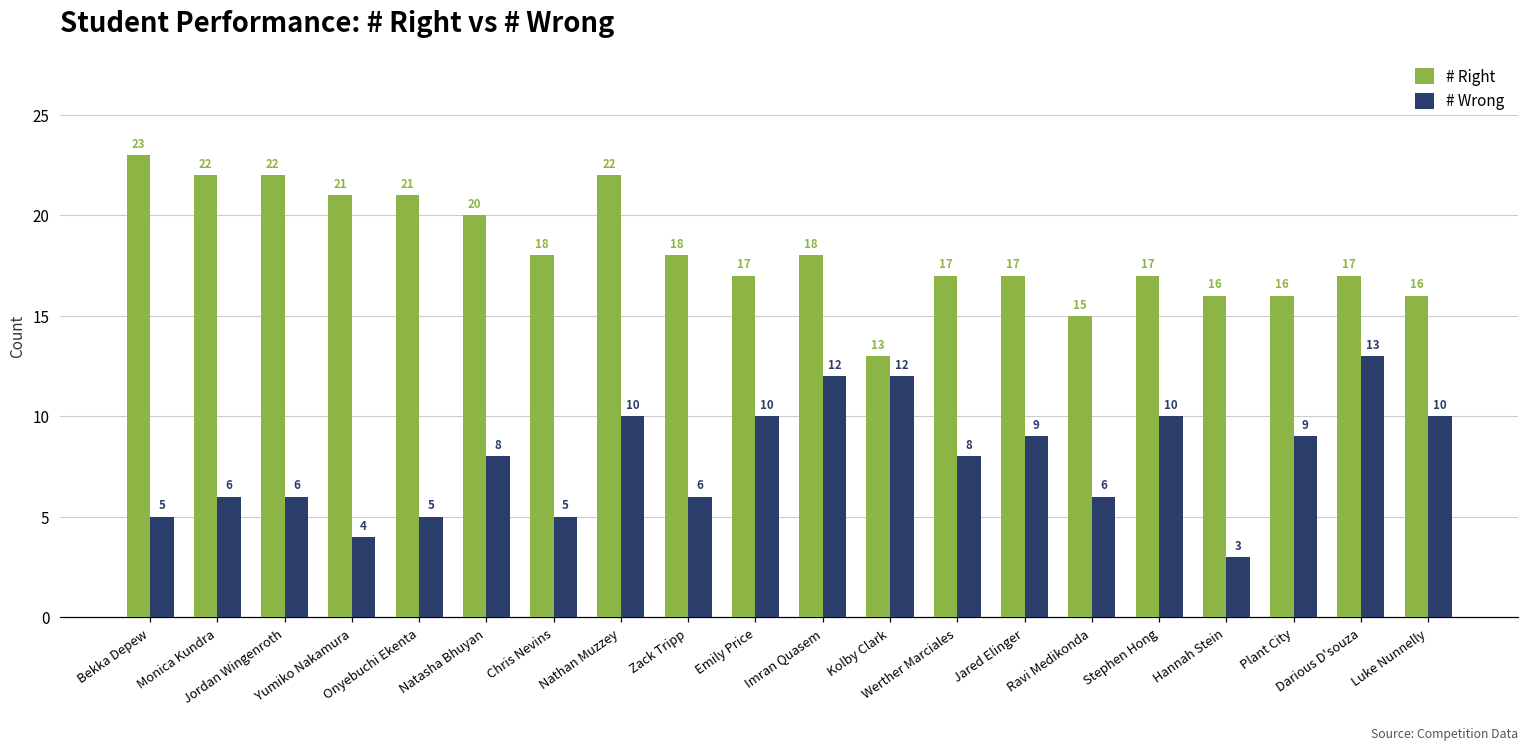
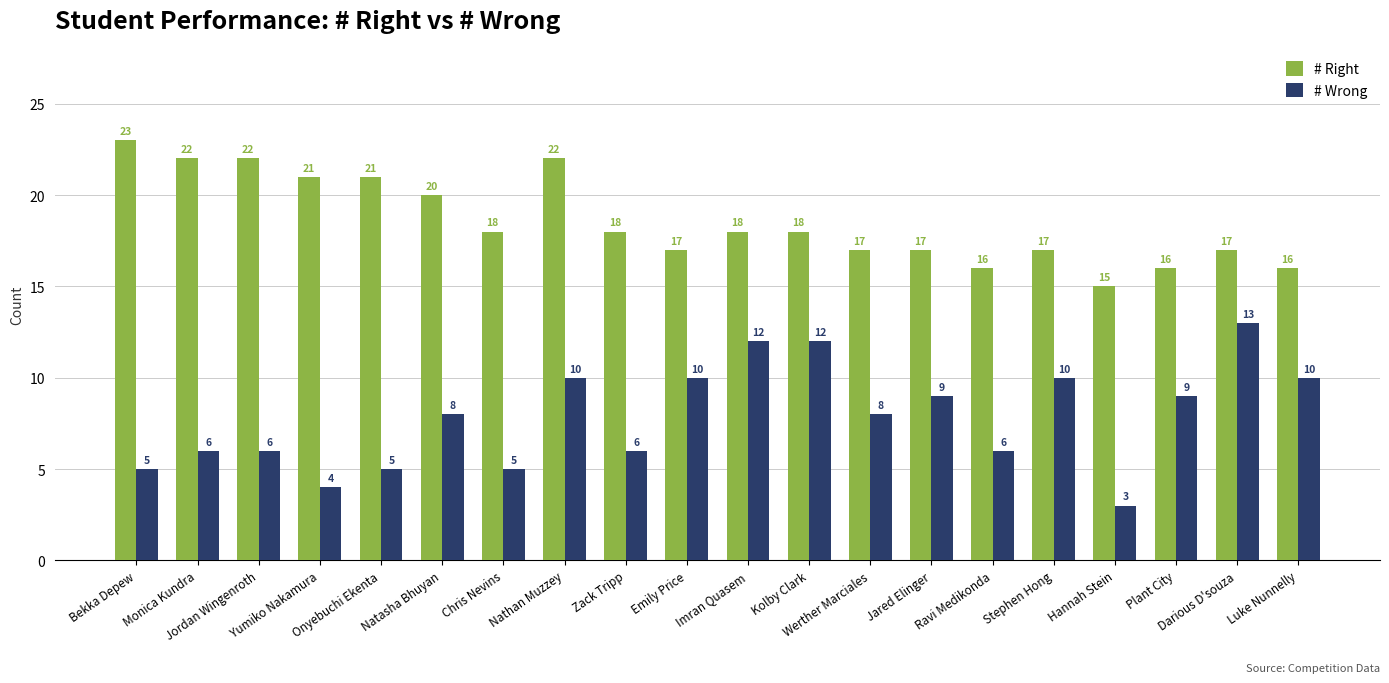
  {
    "# Right": {
      "Bekka Depew": 23,
      "Monica Kundra": 22,
      "Jordan Wingenroth": 22,
      "Yumiko Nakamura": 21,
      "Onyebuchi Ekenta": 21,
      "Natasha Bhuyan": 20,
      "Chris Nevins": 18,
      "Nathan Muzzey": 22,
      "Zack Tripp": 18,
      "Emily Price": 17,
      "Imran Quasem": 18,
-     "Kolby Clark": 13,
+     "Kolby Clark": 18,
      "Werther Marciales": 17,
      "Jared Elinger": 17,
-     "Ravi Medikonda": 15,
+     "Ravi Medikonda": 16,
      "Stephen Hong": 17,
-     "Hannah Stein": 16,
+     "Hannah Stein": 15,
      "Plant City": 16,
      "Darious D'souza": 17,
      "Luke Nunnelly": 16
    },
    "# Wrong": {
      "Bekka Depew": 5,
      "Monica Kundra": 6,
      "Jordan Wingenroth": 6,
      "Yumiko Nakamura": 4,
      "Onyebuchi Ekenta": 5,
      "Natasha Bhuyan": 8,
      "Chris Nevins": 5,
      "Nathan Muzzey": 10,
      "Zack Tripp": 6,
      "Emily Price": 10,
      "Imran Quasem": 12,
      "Kolby Clark": 12,
      "Werther Marciales": 8,
      "Jared Elinger": 9,
      "Ravi Medikonda": 6,
      "Stephen Hong": 10,
      "Hannah Stein": 3,
      "Plant City": 9,
      "Darious D'souza": 13,
      "Luke Nunnelly": 10
    }
  }
